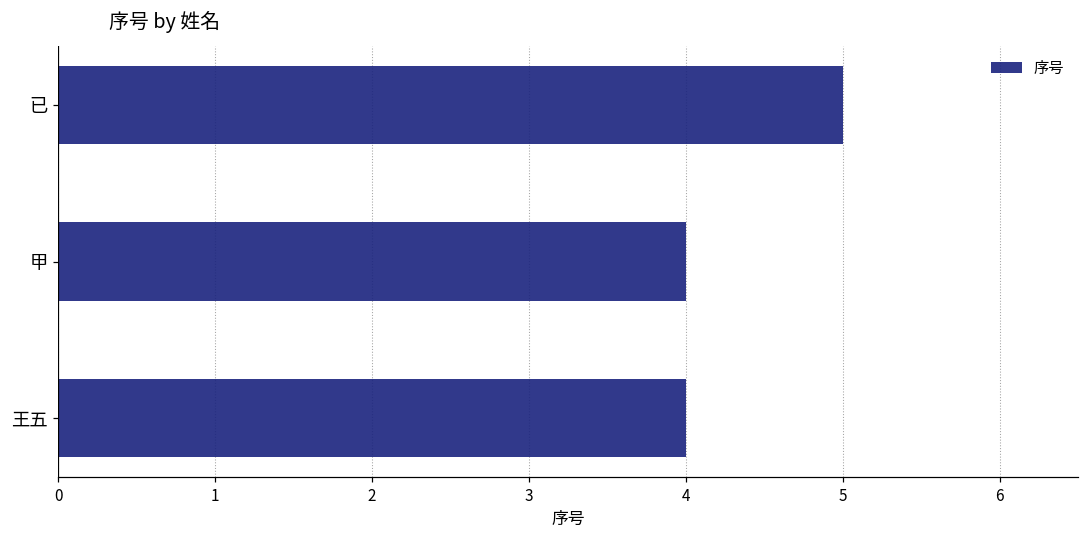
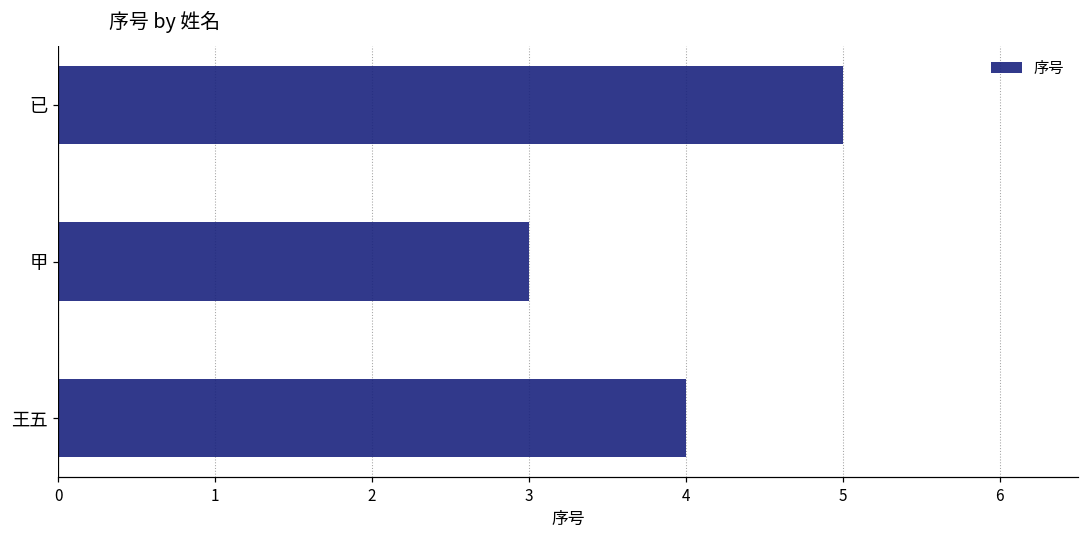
  {
    "已": 5,
-   "甲": 4,
+   "甲": 3,
    "王五": 4
  }
